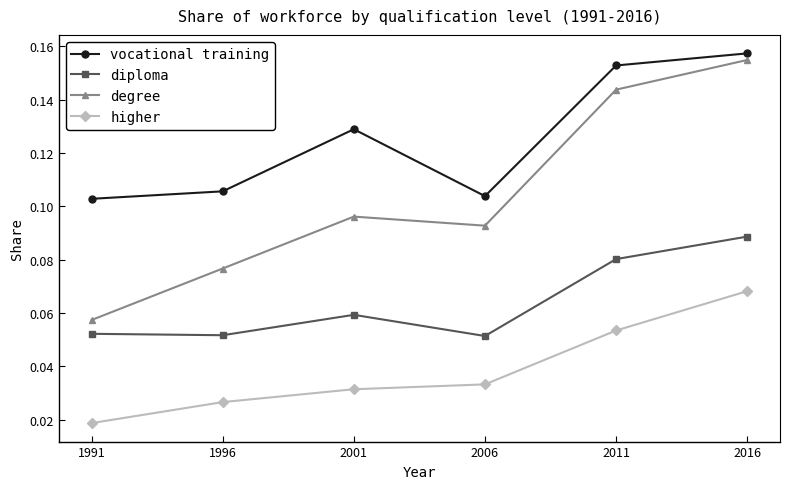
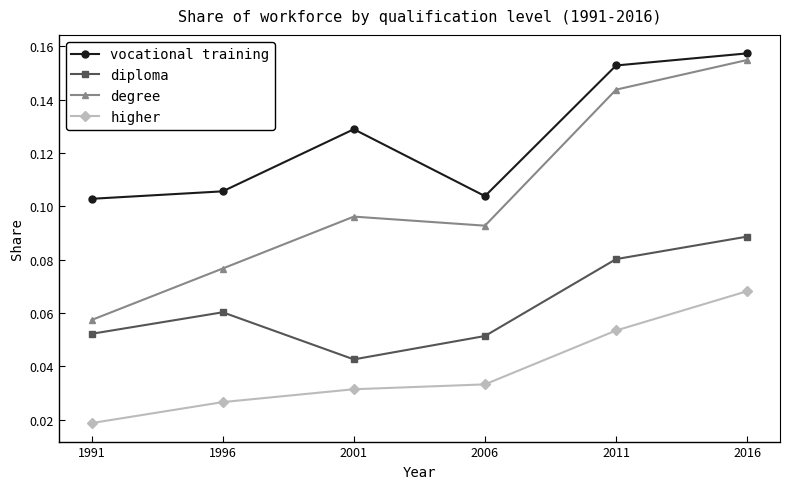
  {
    "vocational training": {
      "1991": 0.103,
      "1996": 0.106,
      "2001": 0.129,
      "2006": 0.104,
      "2011": 0.153,
      "2016": 0.157
    },
    "diploma": {
      "1991": 0.052,
-     "1996": 0.052,
-     "2001": 0.059,
+     "1996": 0.060,
+     "2001": 0.043,
      "2006": 0.051,
      "2011": 0.080,
      "2016": 0.089
    },
    "degree": {
      "1991": 0.057,
      "1996": 0.077,
      "2001": 0.096,
      "2006": 0.093,
      "2011": 0.144,
      "2016": 0.155
    },
    "higher": {
      "1991": 0.019,
      "1996": 0.027,
      "2001": 0.031,
      "2006": 0.033,
      "2011": 0.053,
      "2016": 0.068
    }
  }
